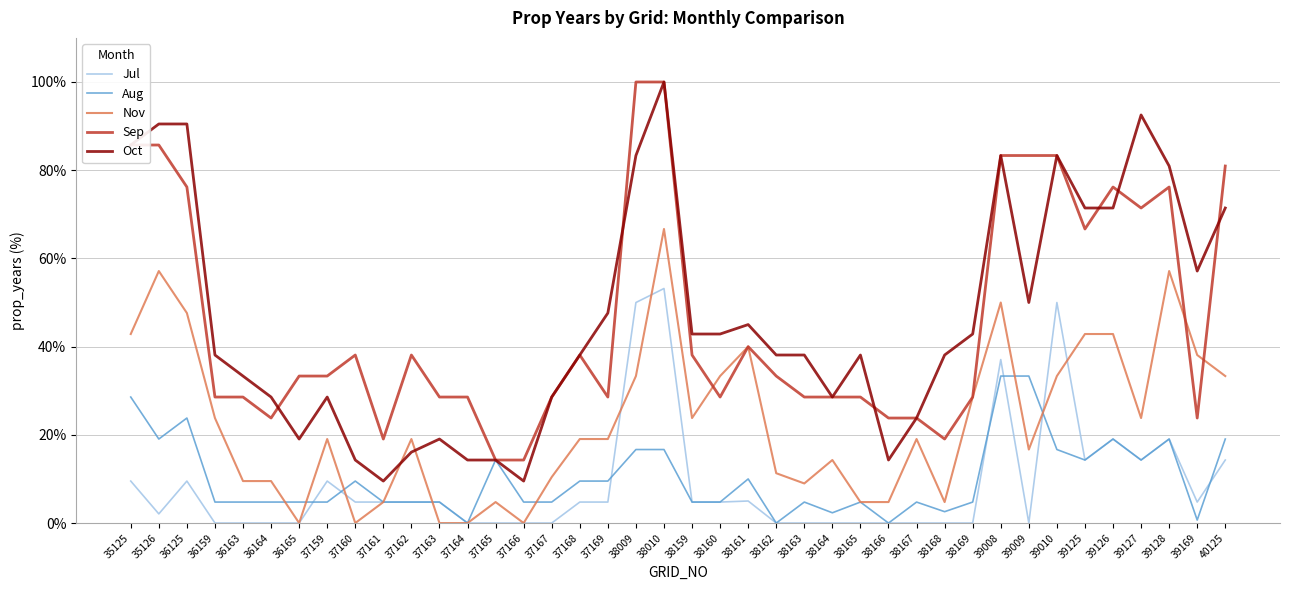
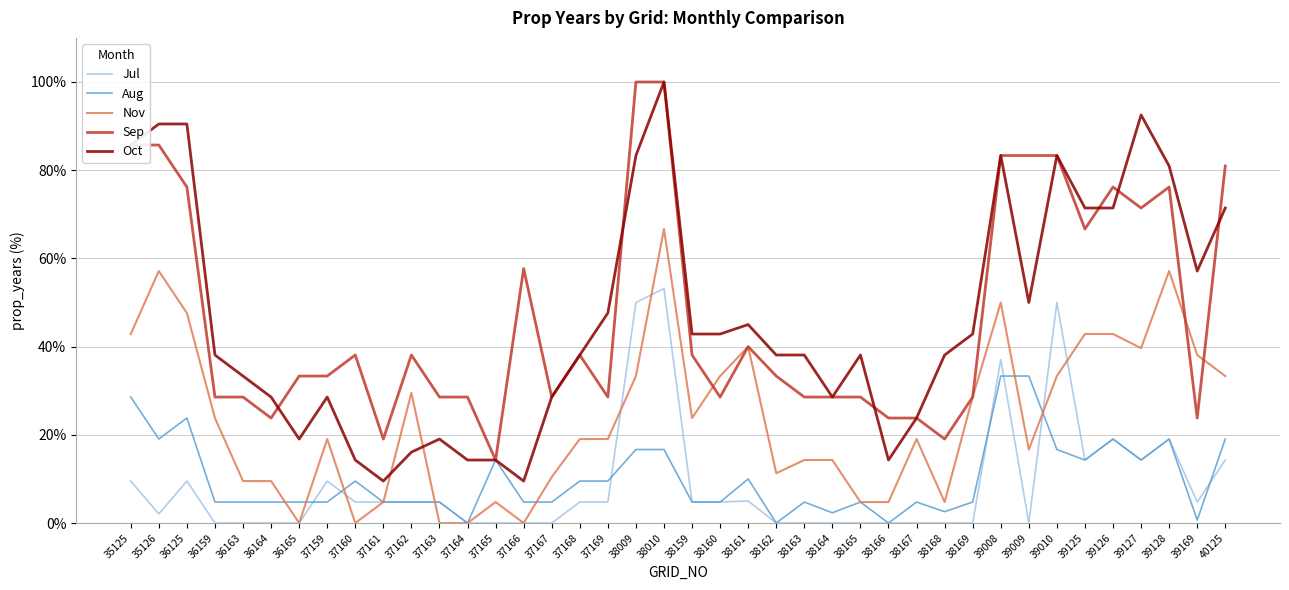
  {
    "Jul": {
      "35125": "10%",
      "35126": "2%",
      "36125": "10%",
      "36159": "0%",
      "36163": "0%",
      "36164": "0%",
      "37159": "10%",
      "37160": "5%",
      "37165": "0%",
      "37167": "0%",
      "37168": "5%",
      "37169": "5%",
      "38009": "50%",
      "38010": "53%",
      "38161": "5%",
      "38163": "0%",
      "38164": "0%",
      "38165": "0%",
      "38167": "0%",
      "38168": "0%",
      "38169": "0%",
      "39008": "37%",
      "39009": "0%",
      "39010": "50%",
      "39169": "5%",
      "40125": "14%"
    },
    "Aug": {
      "35125": "29%",
      "35126": "19%",
      "36125": "24%",
      "36159": "5%",
      "36163": "5%",
      "36164": "5%",
      "36165": "5%",
      "37159": "5%",
      "37160": "10%",
      "37166": "5%",
      "37167": "5%",
      "37168": "10%",
      "37169": "10%",
      "38009": "17%",
      "38010": "17%",
      "38161": "10%",
      "38163": "5%",
      "38164": "2%",
      "38167": "5%",
      "38168": "3%",
      "38169": "5%",
      "39008": "33%",
      "39009": "33%",
      "39010": "17%",
      "39169": "1%",
      "40125": "19%"
    },
    "Nov": {
      "35125": "43%",
      "35126": "57%",
      "36125": "48%",
      "36159": "24%",
      "36163": "10%",
      "36164": "10%",
      "37159": "19%",
      "37160": "0%",
-     "37162": "19%",
+     "37162": "30%",
      "37163": "0%",
      "37165": "5%",
      "37167": "10%",
      "37168": "19%",
      "37169": "19%",
      "38009": "33%",
      "38010": "67%",
      "38159": "24%",
      "38160": "33%",
      "38162": "11%",
-     "38163": "9%",
+     "38163": "14%",
      "38164": "14%",
      "38166": "5%",
      "38167": "19%",
      "38168": "5%",
      "39008": "50%",
      "39009": "17%",
      "39010": "33%",
      "39125": "43%",
      "39126": "43%",
-     "39127": "24%",
+     "39127": "40%",
      "39128": "57%",
      "39169": "38%",
      "40125": "33%"
    },
    "Sep": {
      "35126": "86%",
      "36125": "76%",
      "36159": "29%",
      "36163": "29%",
      "36164": "24%",
      "36165": "33%",
      "37159": "33%",
      "37160": "38%",
      "37161": "19%",
      "37162": "38%",
      "37163": "29%",
      "37164": "29%",
-     "37166": "14%",
+     "37166": "58%",
      "37169": "29%",
      "38009": "100%",
      "38159": "38%",
      "38160": "29%",
      "38162": "33%",
      "38163": "29%",
      "38165": "29%",
      "38166": "24%",
      "38168": "19%",
      "39009": "83%",
      "39125": "67%",
      "39126": "76%",
      "39127": "71%",
      "39128": "76%",
      "39169": "24%",
      "40125": "81%"
    },
    "Oct": {
      "35126": "90%",
      "36125": "90%",
      "36159": "38%",
      "36163": "33%",
      "36164": "29%",
      "36165": "19%",
      "37159": "29%",
      "37160": "14%",
      "37161": "10%",
      "37162": "16%",
      "37163": "19%",
      "37164": "14%",
      "37166": "10%",
      "37169": "48%",
      "38009": "83%",
      "38159": "43%",
      "38160": "43%",
      "38161": "45%",
      "38162": "38%",
      "38163": "38%",
      "38165": "38%",
      "38166": "14%",
      "38168": "38%",
      "38169": "43%",
      "39009": "50%",
      "39125": "71%",
      "39126": "71%",
      "39127": "93%",
      "39128": "81%",
      "39169": "57%",
      "40125": "71%"
    }
  }
